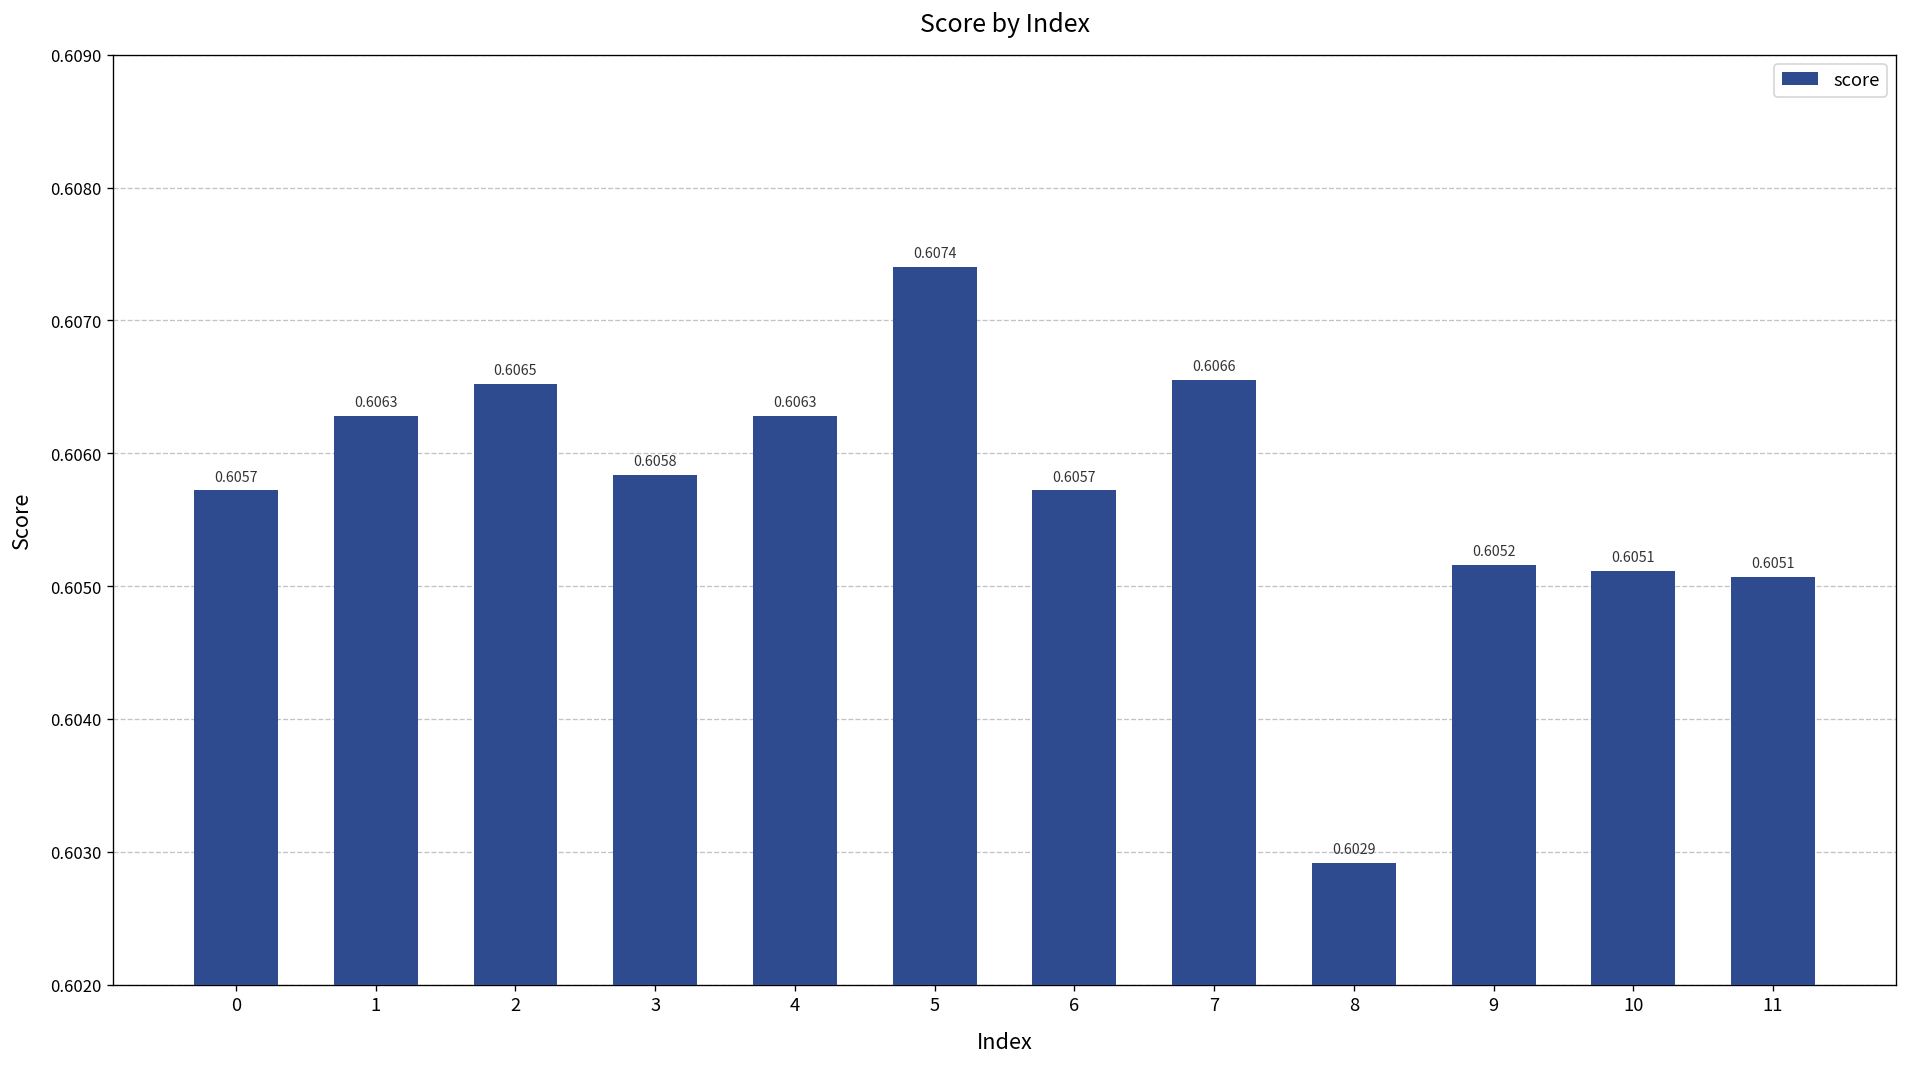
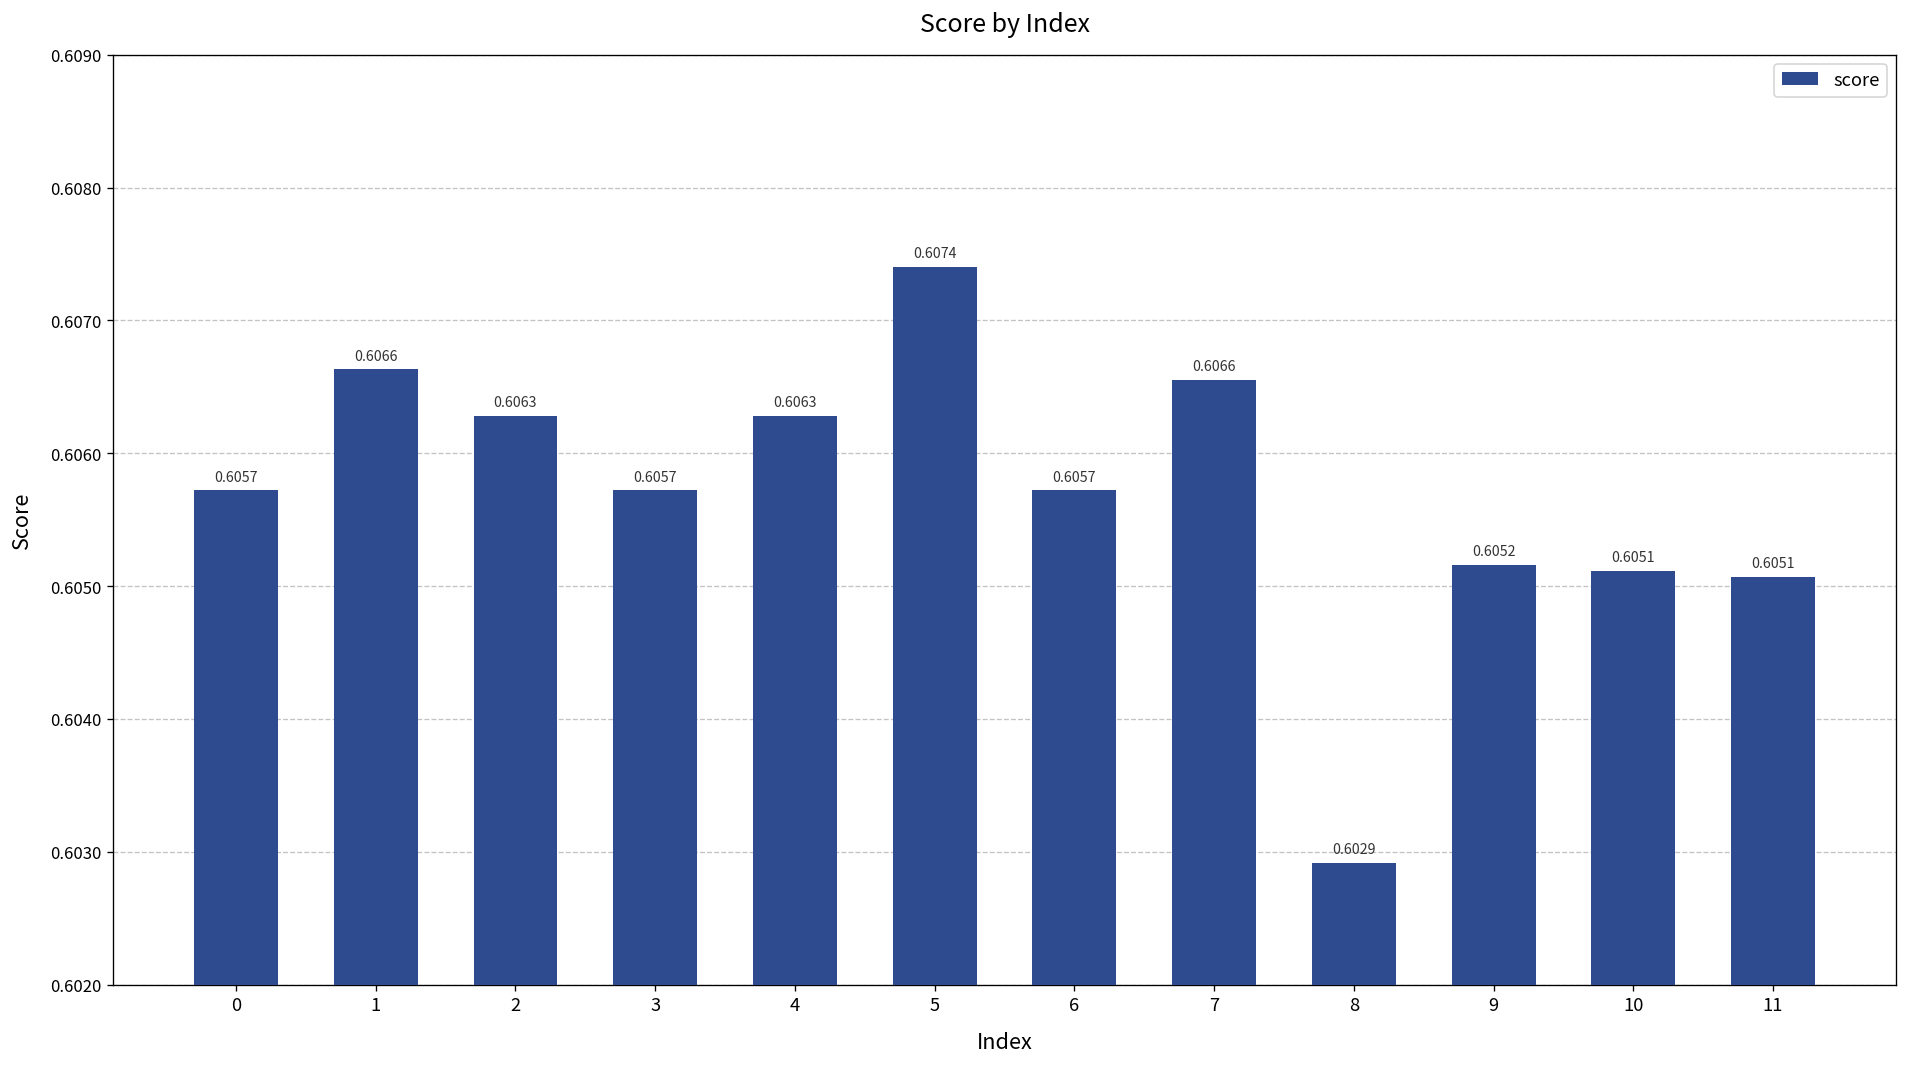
  {
    "0": 0.6057,
-   "1": 0.6063,
-   "2": 0.6065,
-   "3": 0.6058,
+   "1": 0.6066,
+   "2": 0.6063,
+   "3": 0.6057,
    "4": 0.6063,
    "5": 0.6074,
    "6": 0.6057,
    "7": 0.6066,
    "8": 0.6029,
    "9": 0.6052,
    "10": 0.6051,
    "11": 0.6051
  }
